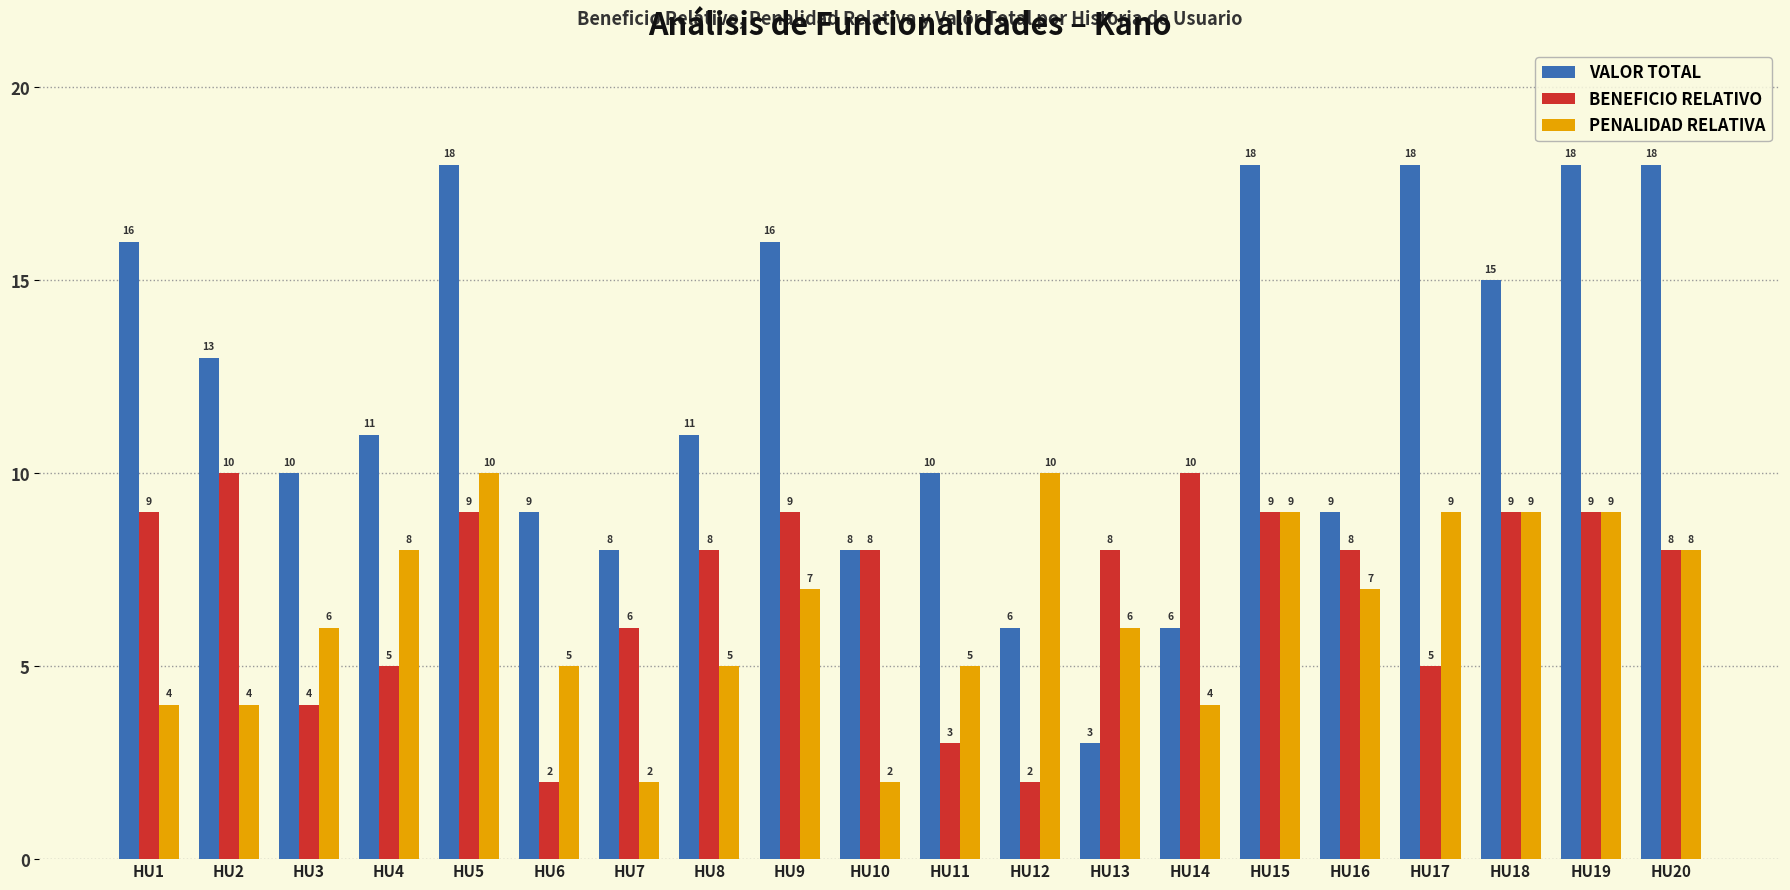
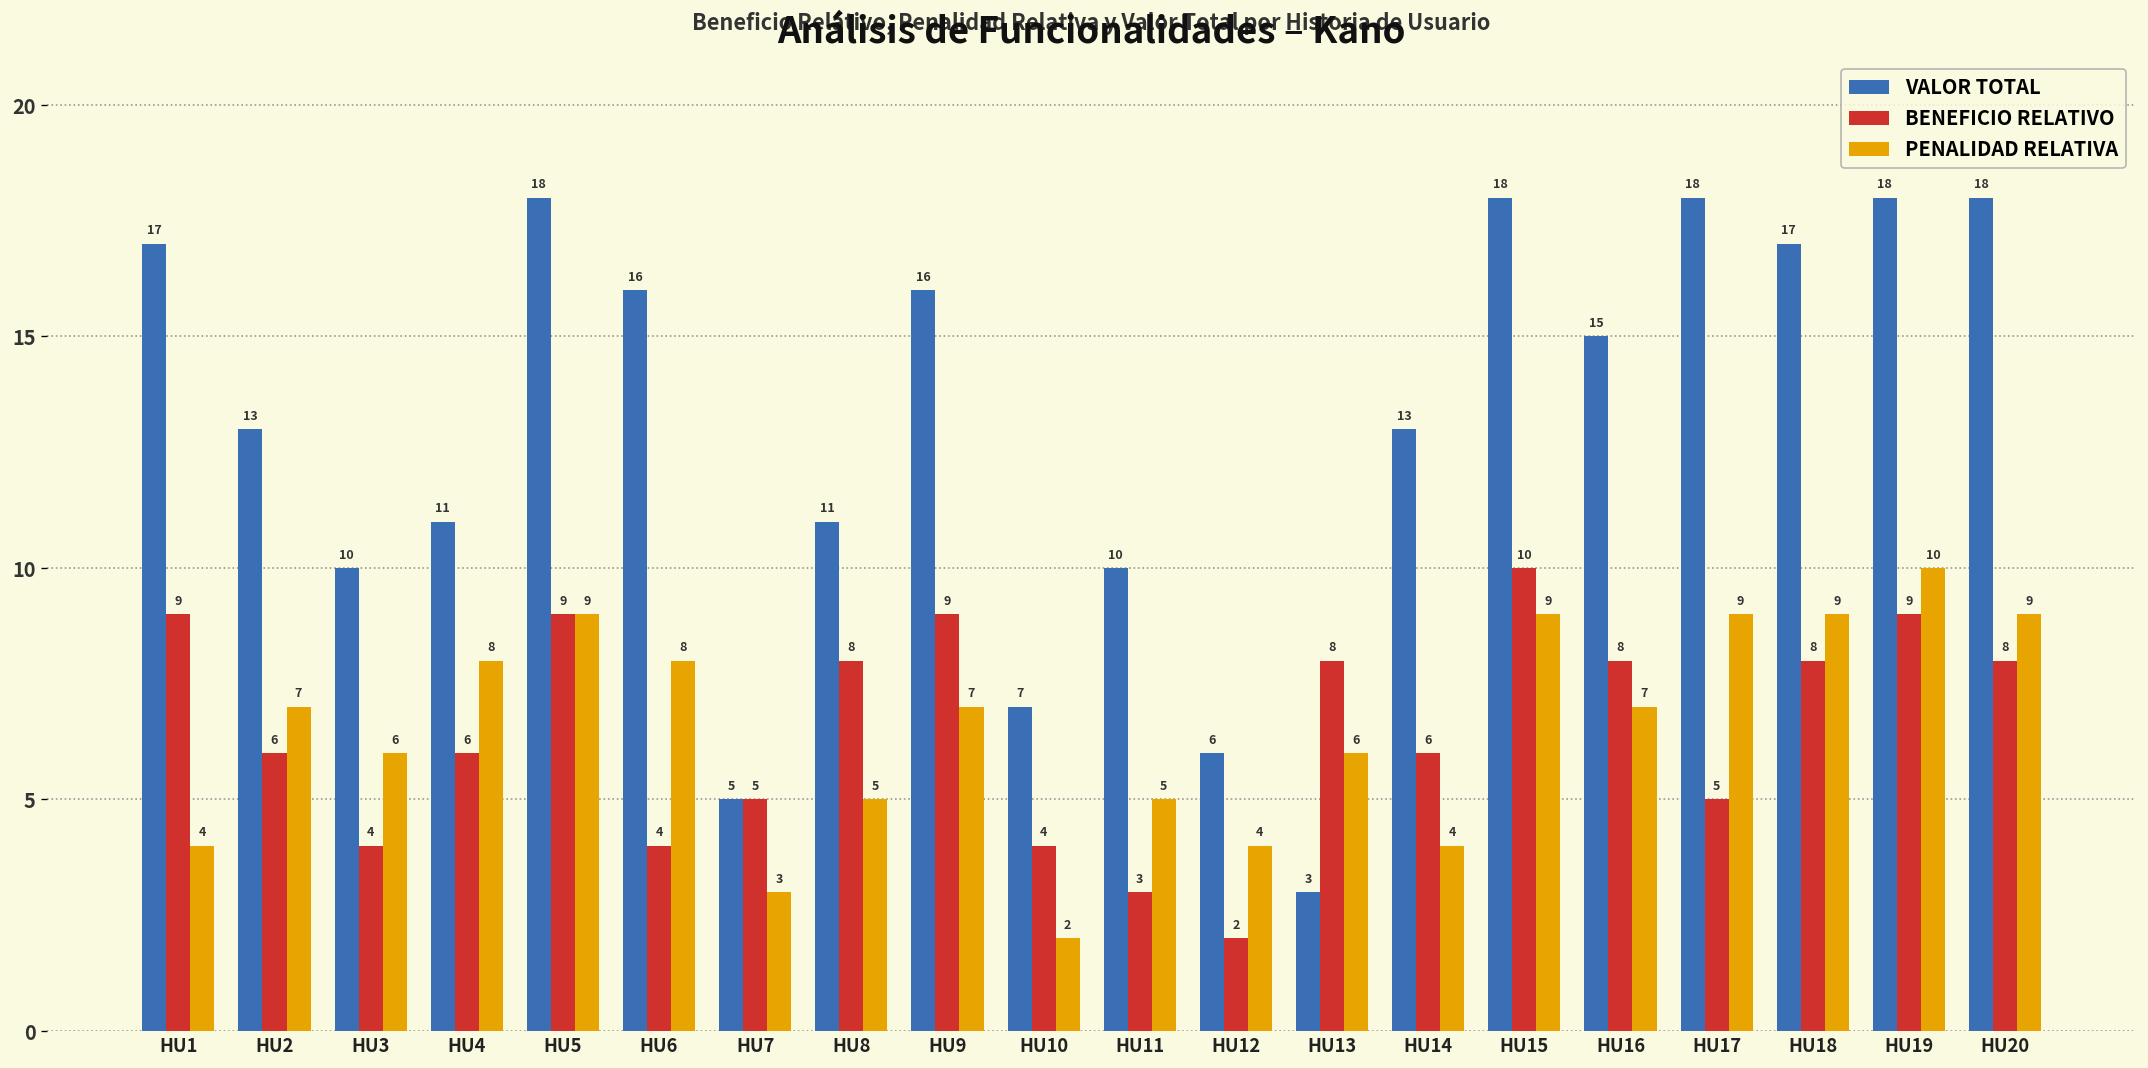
  {
    "VALOR TOTAL": {
-     "HU1": 16,
+     "HU1": 17,
      "HU2": 13,
      "HU3": 10,
      "HU4": 11,
      "HU5": 18,
-     "HU6": 9,
-     "HU7": 8,
+     "HU6": 16,
+     "HU7": 5,
      "HU8": 11,
      "HU9": 16,
-     "HU10": 8,
+     "HU10": 7,
      "HU11": 10,
      "HU12": 6,
      "HU13": 3,
-     "HU14": 6,
+     "HU14": 13,
      "HU15": 18,
-     "HU16": 9,
+     "HU16": 15,
      "HU17": 18,
-     "HU18": 15,
+     "HU18": 17,
      "HU19": 18,
      "HU20": 18
    },
    "BENEFICIO RELATIVO": {
      "HU1": 9,
-     "HU2": 10,
+     "HU2": 6,
      "HU3": 4,
-     "HU4": 5,
+     "HU4": 6,
      "HU5": 9,
-     "HU6": 2,
-     "HU7": 6,
+     "HU6": 4,
+     "HU7": 5,
      "HU8": 8,
      "HU9": 9,
-     "HU10": 8,
+     "HU10": 4,
      "HU11": 3,
      "HU12": 2,
      "HU13": 8,
-     "HU14": 10,
-     "HU15": 9,
+     "HU14": 6,
+     "HU15": 10,
      "HU16": 8,
      "HU17": 5,
-     "HU18": 9,
+     "HU18": 8,
      "HU19": 9,
      "HU20": 8
    },
    "PENALIDAD RELATIVA": {
      "HU1": 4,
-     "HU2": 4,
+     "HU2": 7,
      "HU3": 6,
      "HU4": 8,
-     "HU5": 10,
-     "HU6": 5,
-     "HU7": 2,
+     "HU5": 9,
+     "HU6": 8,
+     "HU7": 3,
      "HU8": 5,
      "HU9": 7,
      "HU10": 2,
      "HU11": 5,
-     "HU12": 10,
+     "HU12": 4,
      "HU13": 6,
      "HU14": 4,
      "HU15": 9,
      "HU16": 7,
      "HU17": 9,
      "HU18": 9,
-     "HU19": 9,
-     "HU20": 8
+     "HU19": 10,
+     "HU20": 9
    }
  }
